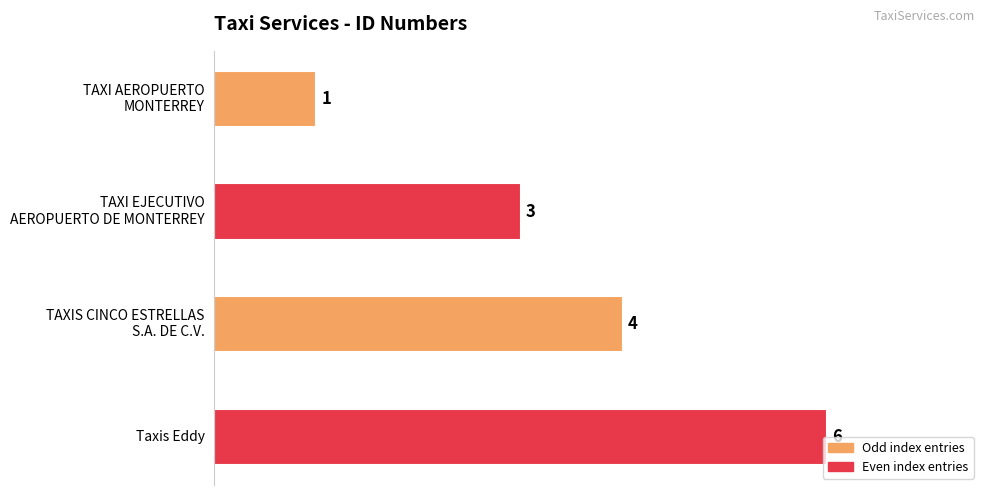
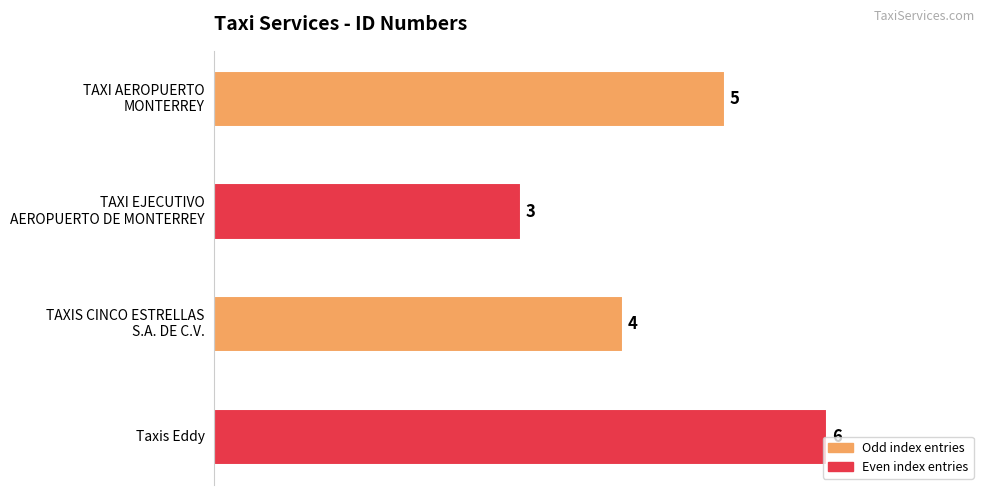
  {
-   "TAXI AEROPUERTO MONTERREY": 1,
+   "TAXI AEROPUERTO MONTERREY": 5,
    "TAXI EJECUTIVO AEROPUERTO DE MONTERREY": 3,
    "TAXIS CINCO ESTRELLAS S.A. DE C.V.": 4
  }
